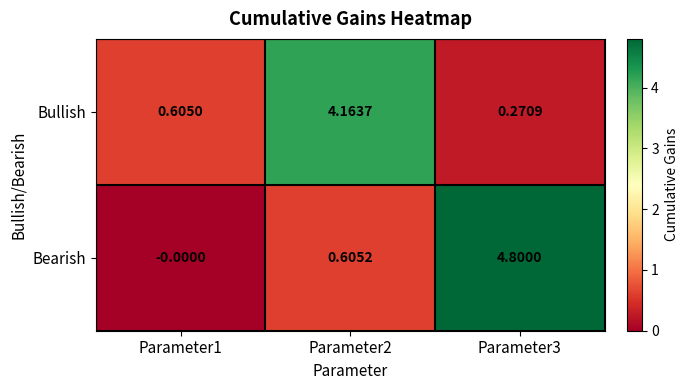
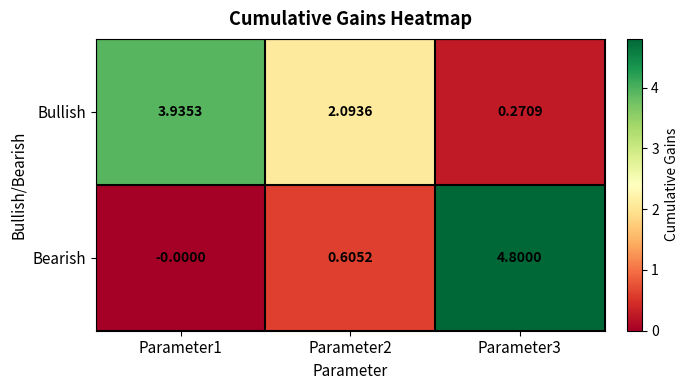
  {
    "Bullish": {
-     "Parameter1": 0.6050,
-     "Parameter2": 4.1637,
+     "Parameter1": 3.9353,
+     "Parameter2": 2.0936,
      "Parameter3": 0.2709
    },
    "Bearish": {
      "Parameter1": -0.0000,
      "Parameter2": 0.6052,
      "Parameter3": 4.8000
    }
  }
